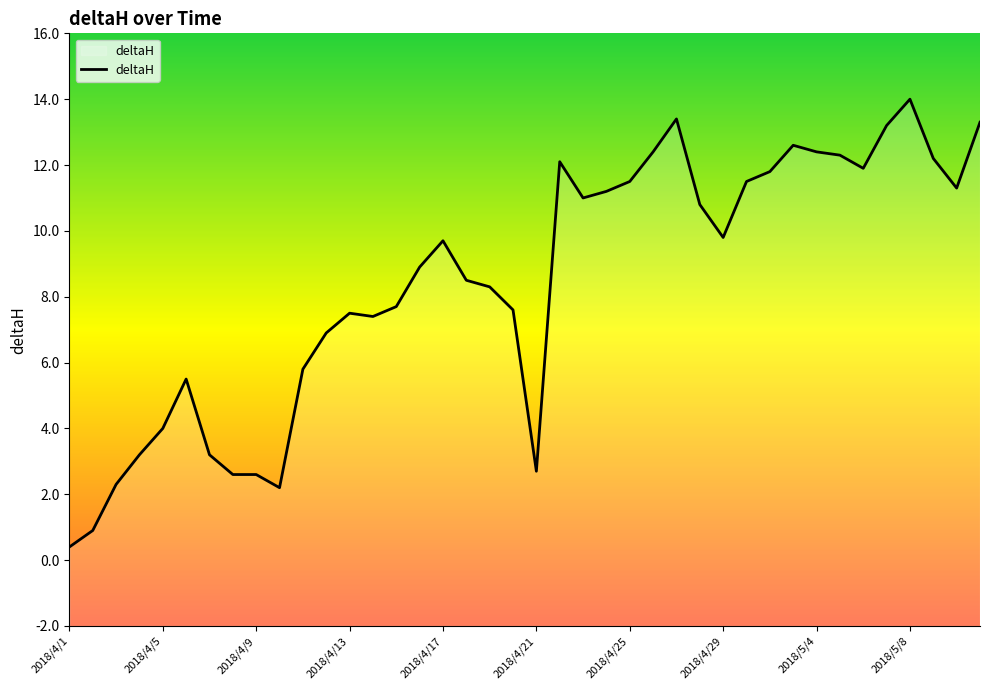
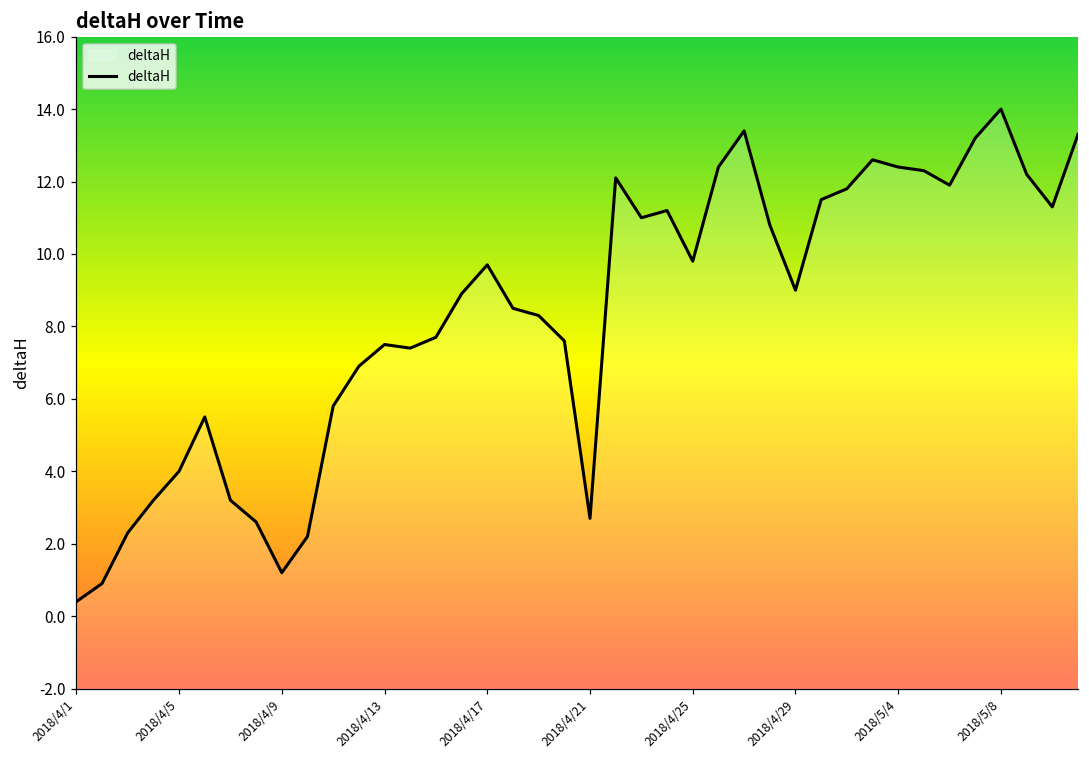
  {
    "2018/4/1": 0.4,
    "2018/4/5": 4.0,
-   "2018/4/9": 2.6,
+   "2018/4/9": 1.2,
    "2018/4/13": 7.5,
    "2018/4/17": 9.7,
    "2018/4/21": 2.7,
-   "2018/4/25": 11.5,
-   "2018/4/29": 9.8,
+   "2018/4/25": 9.8,
+   "2018/4/29": 9.0,
    "2018/5/4": 12.4,
    "2018/5/8": 14.0
  }
